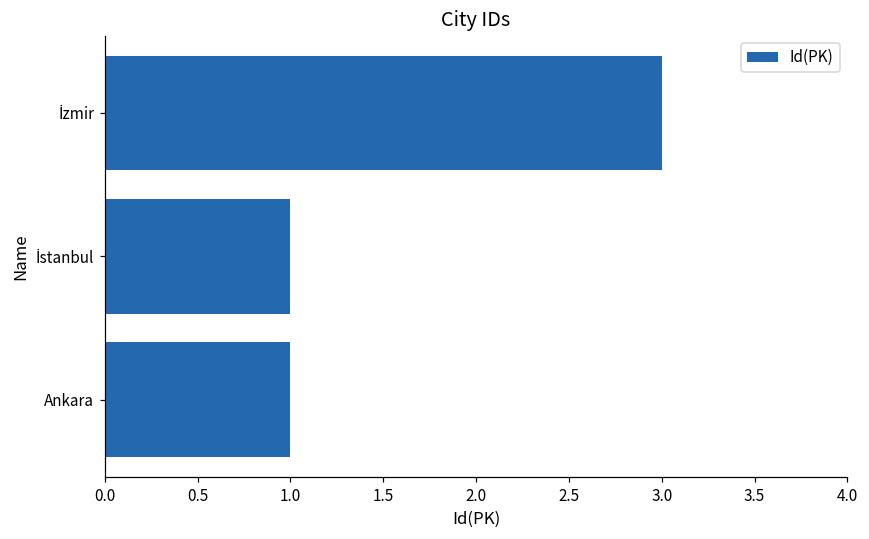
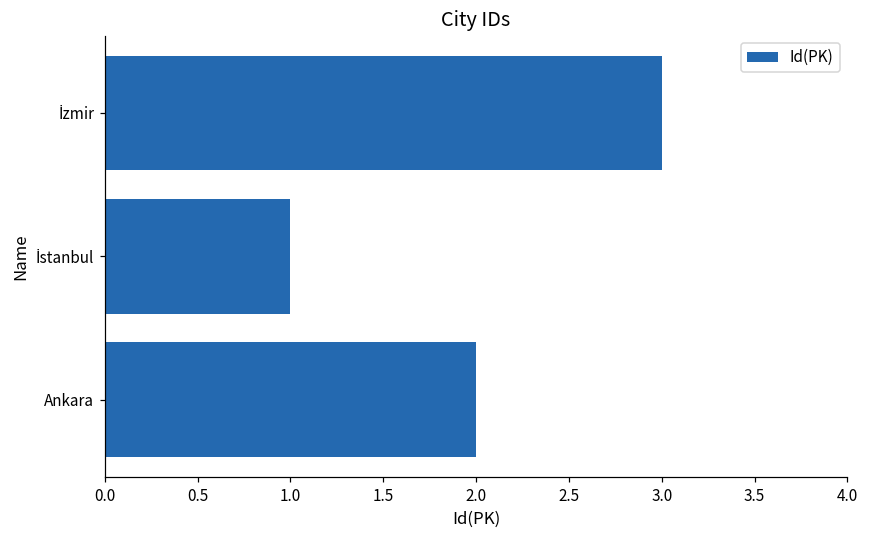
  {
    "İzmir": 3,
    "İstanbul": 1,
-   "Ankara": 1
+   "Ankara": 2
  }
